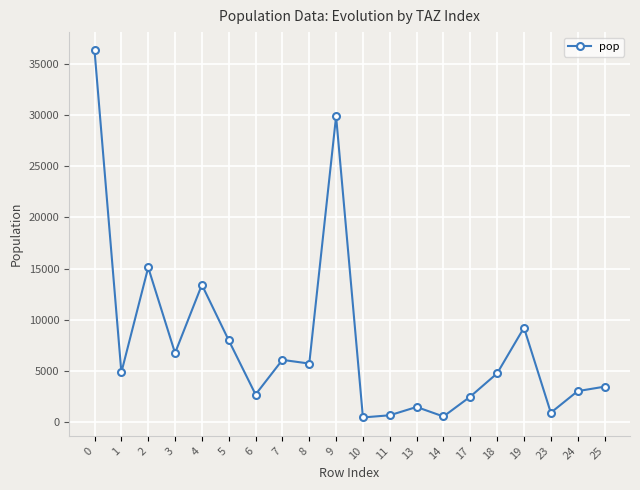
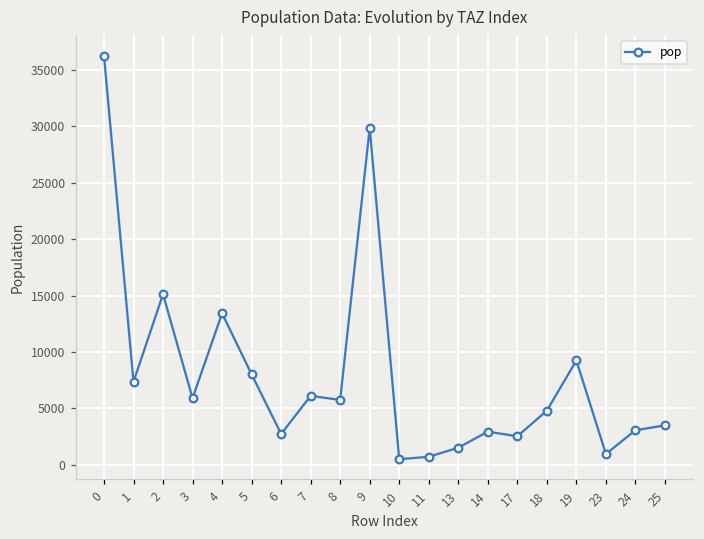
  {
    "0": 36300,
-   "1": 4900,
+   "1": 7300,
    "2": 15100,
-   "3": 6800,
+   "3": 5900,
    "4": 13400,
    "5": 8000,
    "6": 2700,
    "7": 6100,
    "8": 5700,
    "9": 29900,
    "10": 500,
    "11": 700,
    "13": 1500,
-   "14": 600,
+   "14": 2900,
    "17": 2500,
    "18": 4800,
    "19": 9200,
    "23": 900,
    "24": 3000,
    "25": 3500
  }
